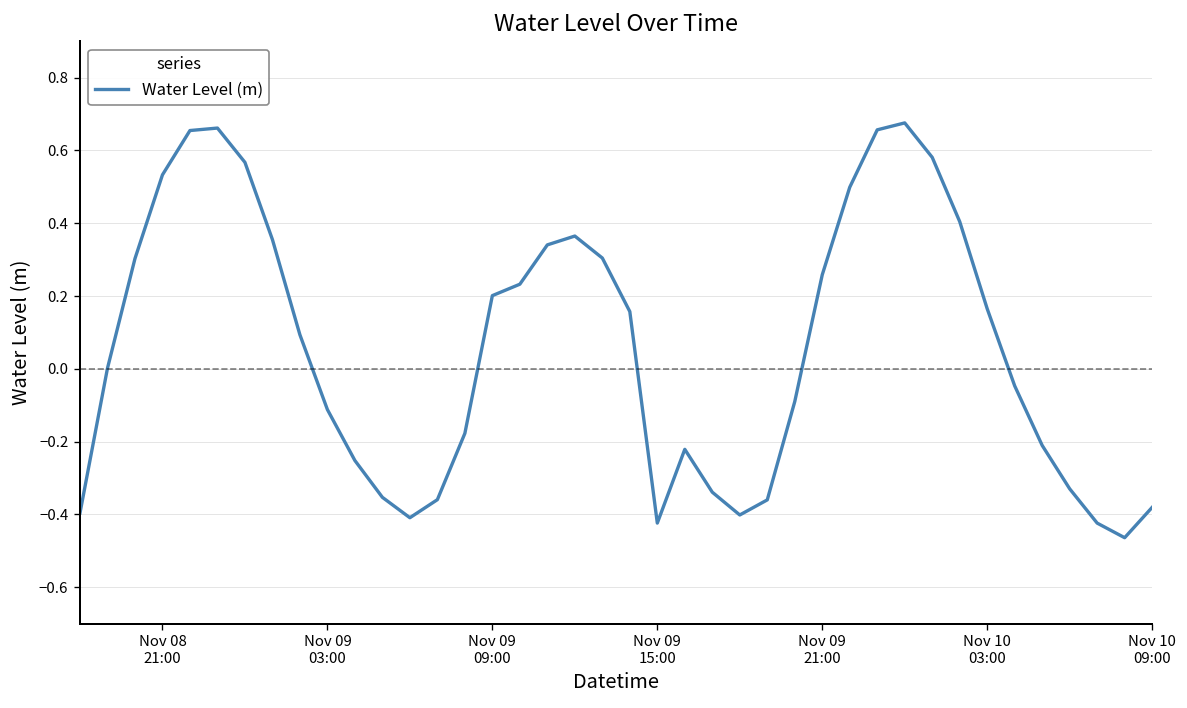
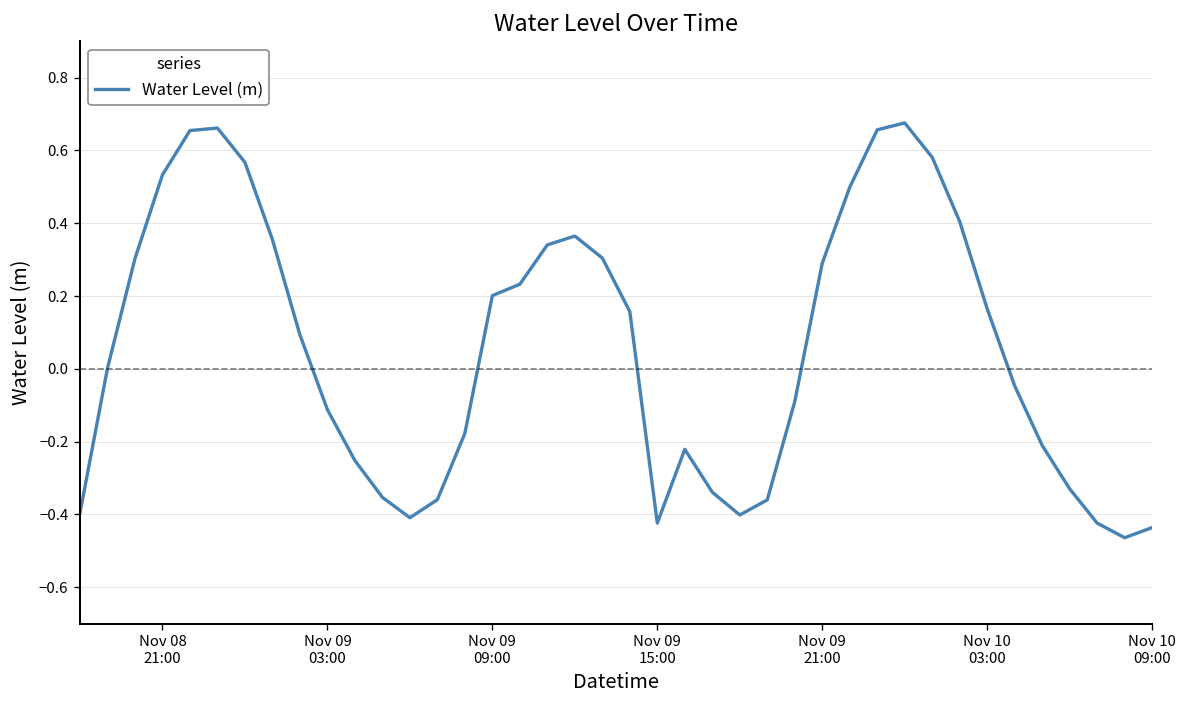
  {
    "Nov 08 21:00": 0.53,
    "Nov 09 03:00": -0.11,
    "Nov 09 09:00": 0.20,
    "Nov 09 15:00": -0.42,
-   "Nov 09 21:00": 0.26,
+   "Nov 09 21:00": 0.29,
    "Nov 10 03:00": 0.17,
-   "Nov 10 09:00": -0.38
+   "Nov 10 09:00": -0.44
  }
